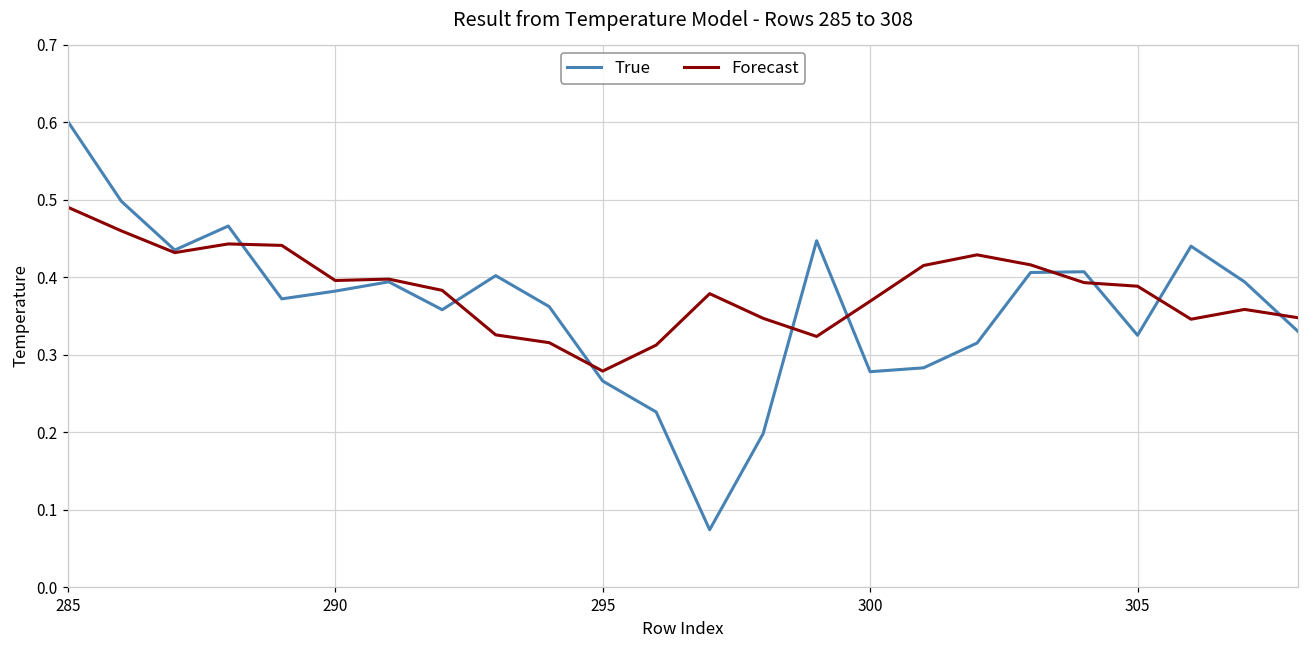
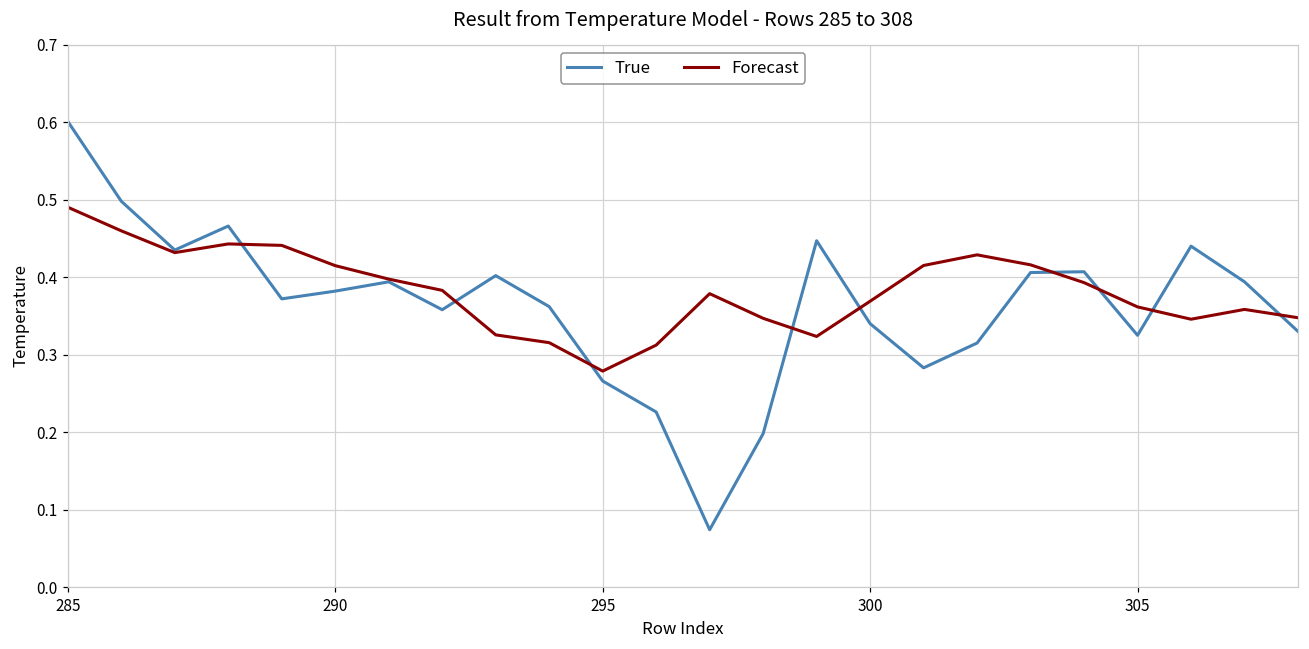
  {
    "True": {
      "285": 0.60,
      "290": 0.38,
      "295": 0.27,
-     "300": 0.28,
+     "300": 0.34,
      "305": 0.33
    },
    "Forecast": {
      "285": 0.49,
-     "290": 0.40,
+     "290": 0.41,
      "295": 0.28,
      "300": 0.37,
-     "305": 0.39
+     "305": 0.36
    }
  }
